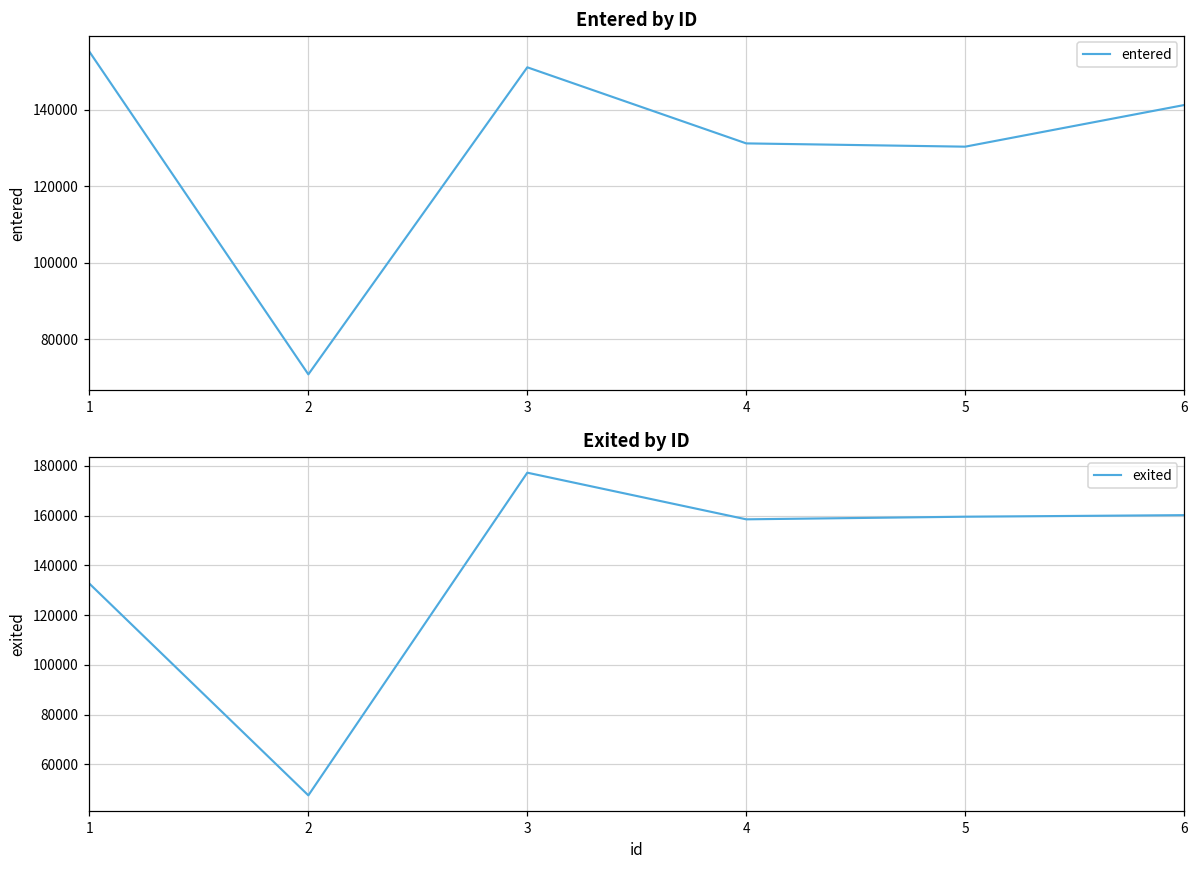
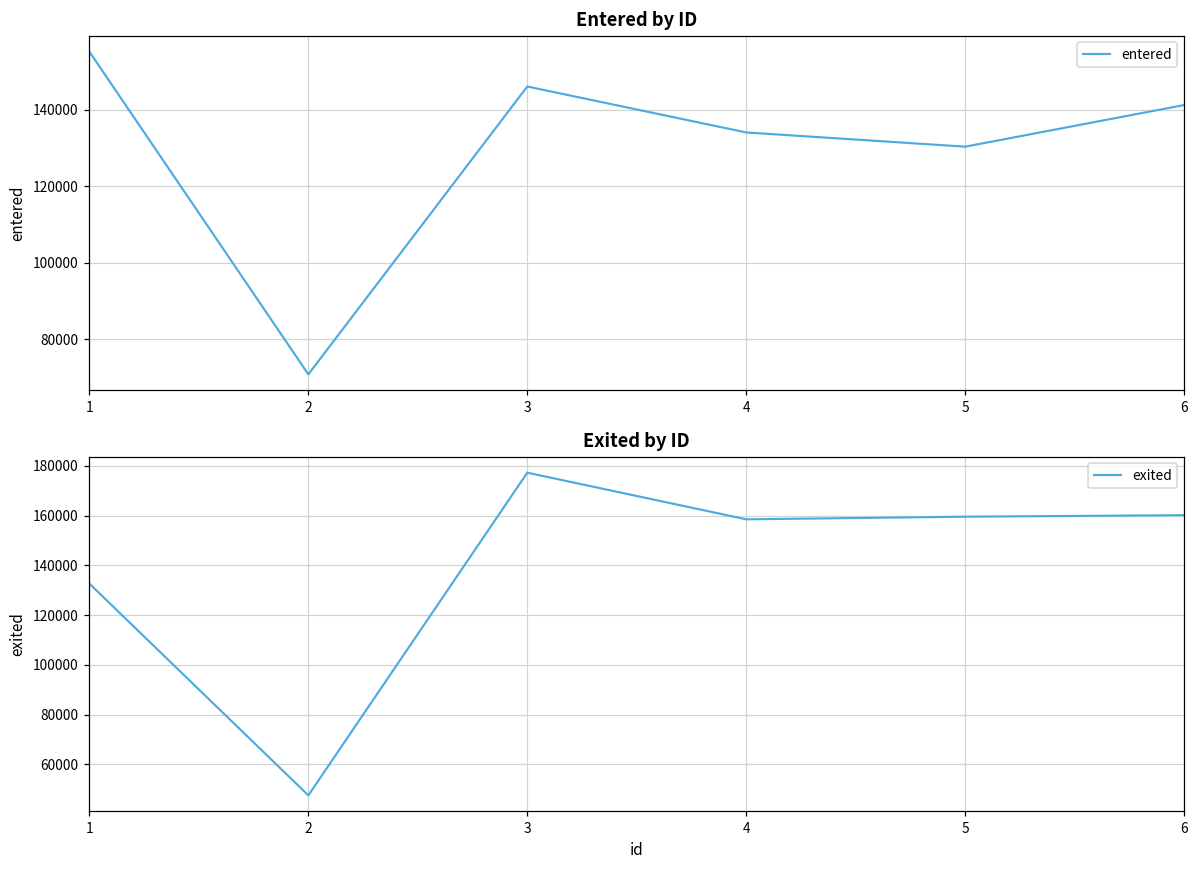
  {
    "Entered by ID": {
      "1": 155000,
      "2": 71000,
-     "3": 151000,
-     "4": 131000,
+     "3": 146000,
+     "4": 134000,
      "5": 130000,
      "6": 141000
    },
    "Exited by ID": {
      "1": 133000,
      "2": 48000,
      "3": 177000,
      "4": 159000,
      "5": 160000,
      "6": 160000
    }
  }
